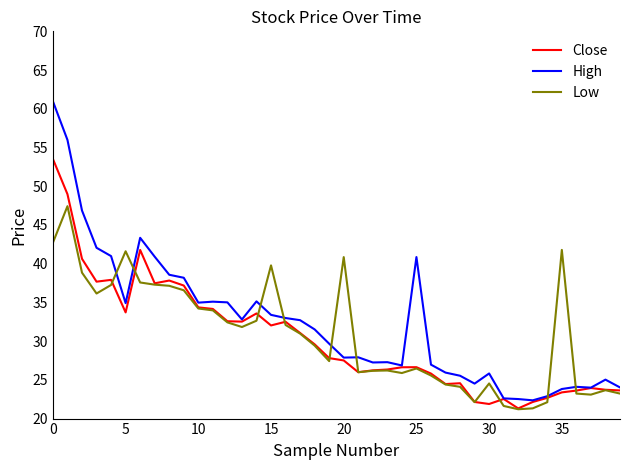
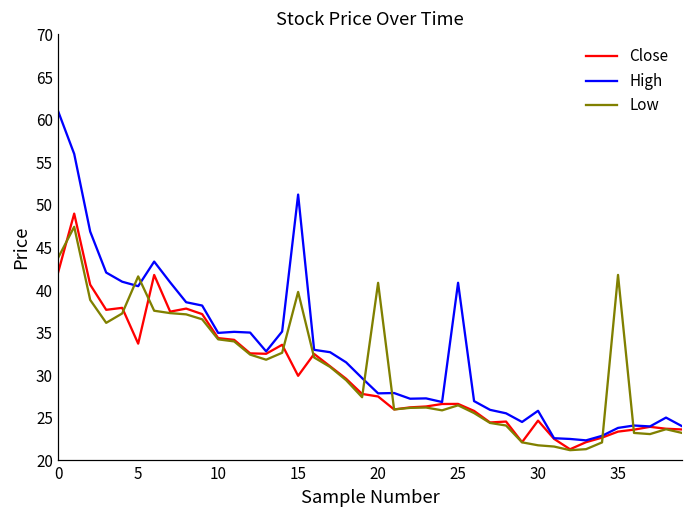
  {
    "Close": {
-     "0": 54,
+     "0": 42,
      "5": 34,
-     "15": 32,
+     "15": 30,
      "20": 28,
-     "30": 22,
+     "30": 25,
      "35": 23
    },
    "High": {
      "0": 61,
-     "5": 35,
+     "5": 40,
      "10": 35,
-     "15": 33,
+     "15": 51,
      "20": 28,
      "25": 41,
      "30": 26,
      "35": 24
    },
    "Low": {
-     "0": 43,
+     "0": 44,
      "5": 42,
      "15": 40,
      "20": 41,
-     "30": 25,
+     "30": 22,
      "35": 42
    }
  }
